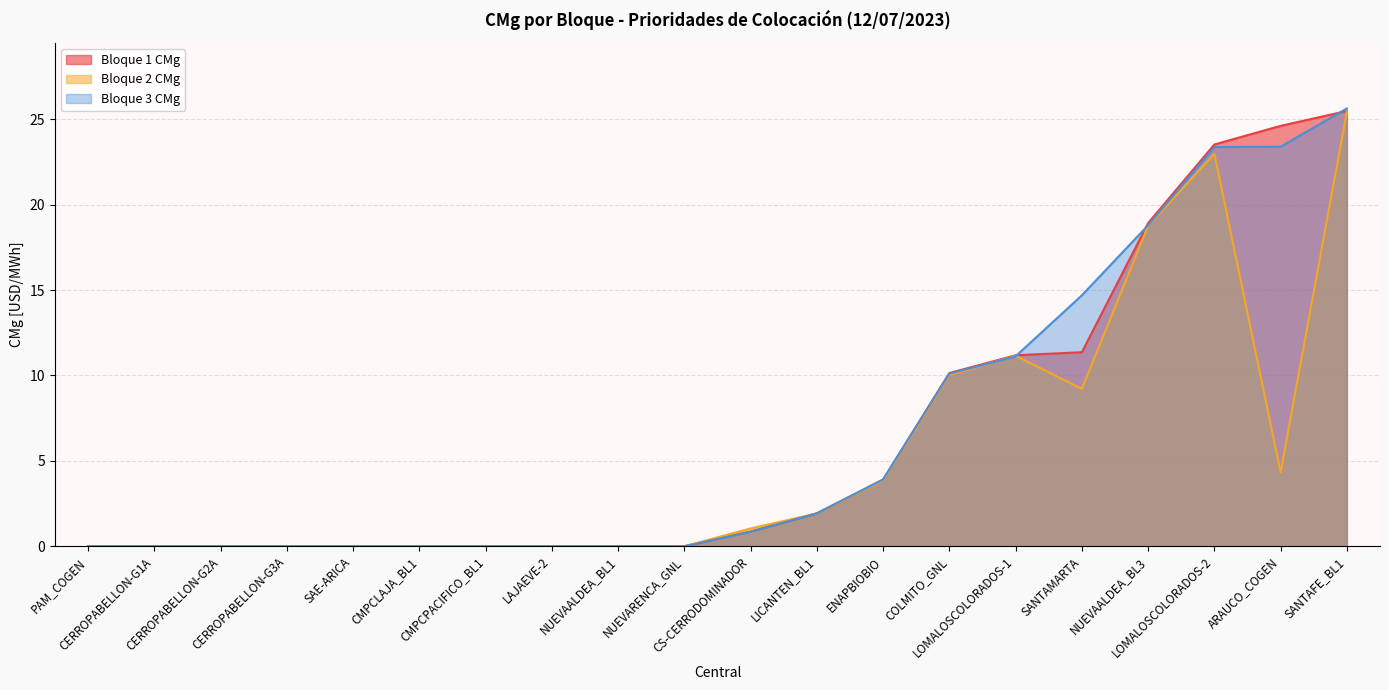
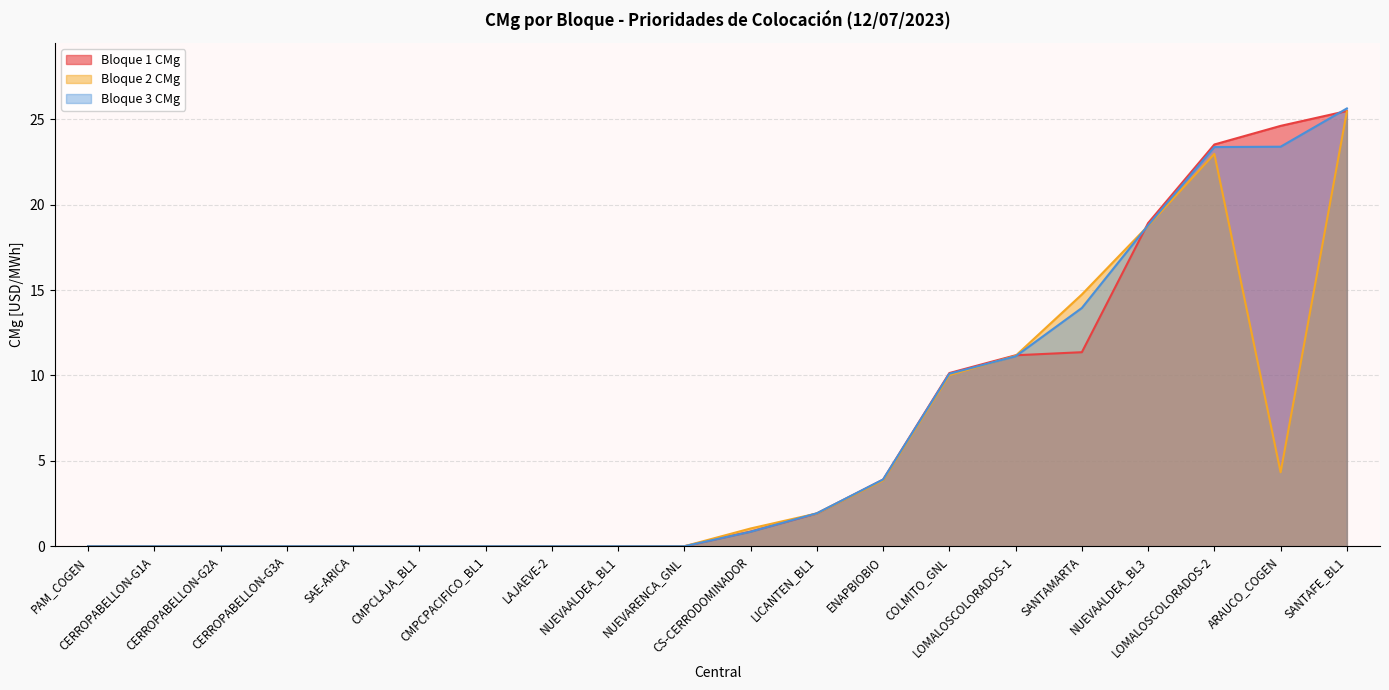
  {
    "Bloque 1 CMg": {
      "SANTAMARTA": 11.4,
      "LOMALOSCOLORADOS-2": 23.5,
      "ARAUCO_COGEN": 24.6
    },
    "Bloque 2 CMg": {
      "CS-CERRODOMINADOR": 1.0,
-     "SANTAMARTA": 9.2,
+     "SANTAMARTA": 14.7,
      "LOMALOSCOLORADOS-2": 23.0,
      "ARAUCO_COGEN": 4.3
    },
    "Bloque 3 CMg": {
-     "SANTAMARTA": 14.7,
+     "SANTAMARTA": 14.0,
      "LOMALOSCOLORADOS-2": 23.4,
      "ARAUCO_COGEN": 23.4,
      "SANTAFE_BL1": 25.6
    }
  }
